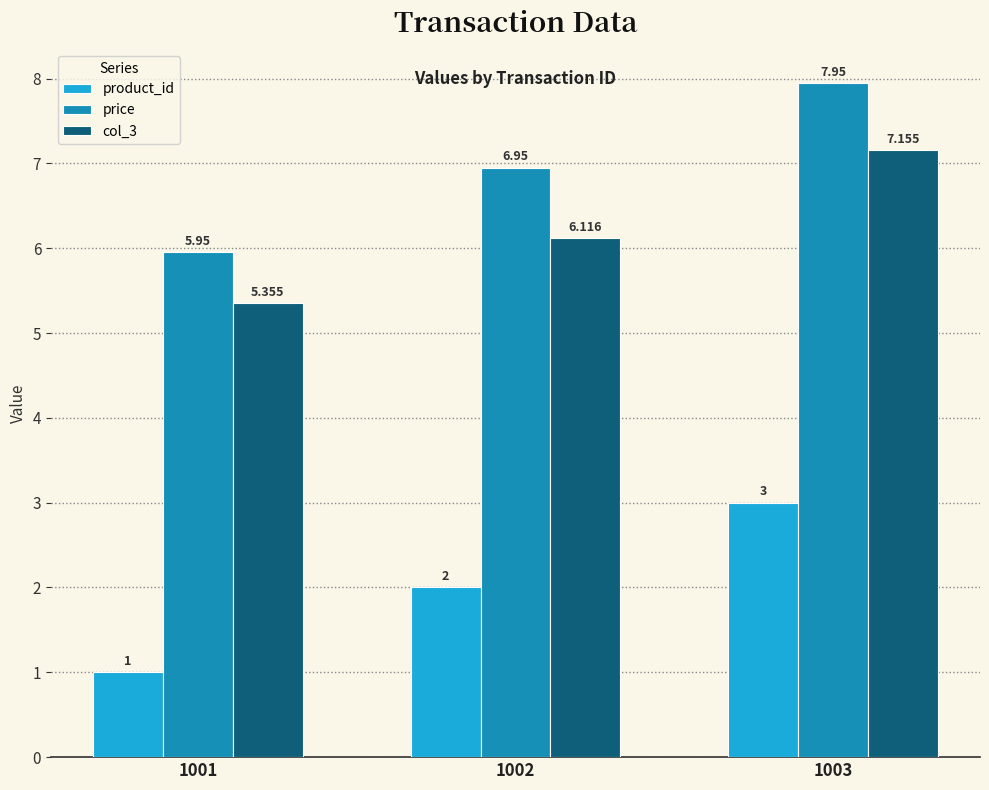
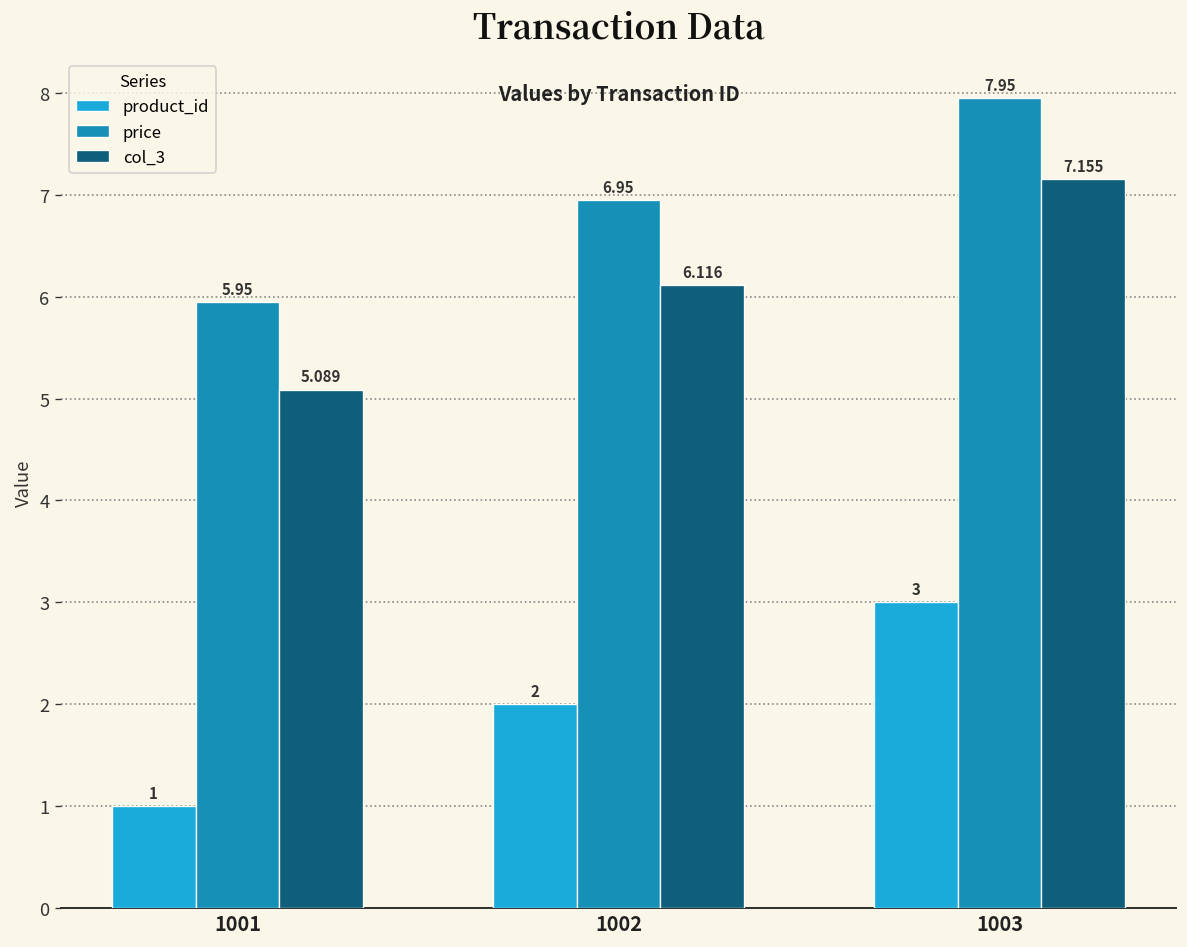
  {
    "col_3": {
-     "1001": 5.355,
+     "1001": 5.089,
      "1002": 6.116,
      "1003": 7.155
    }
  }
